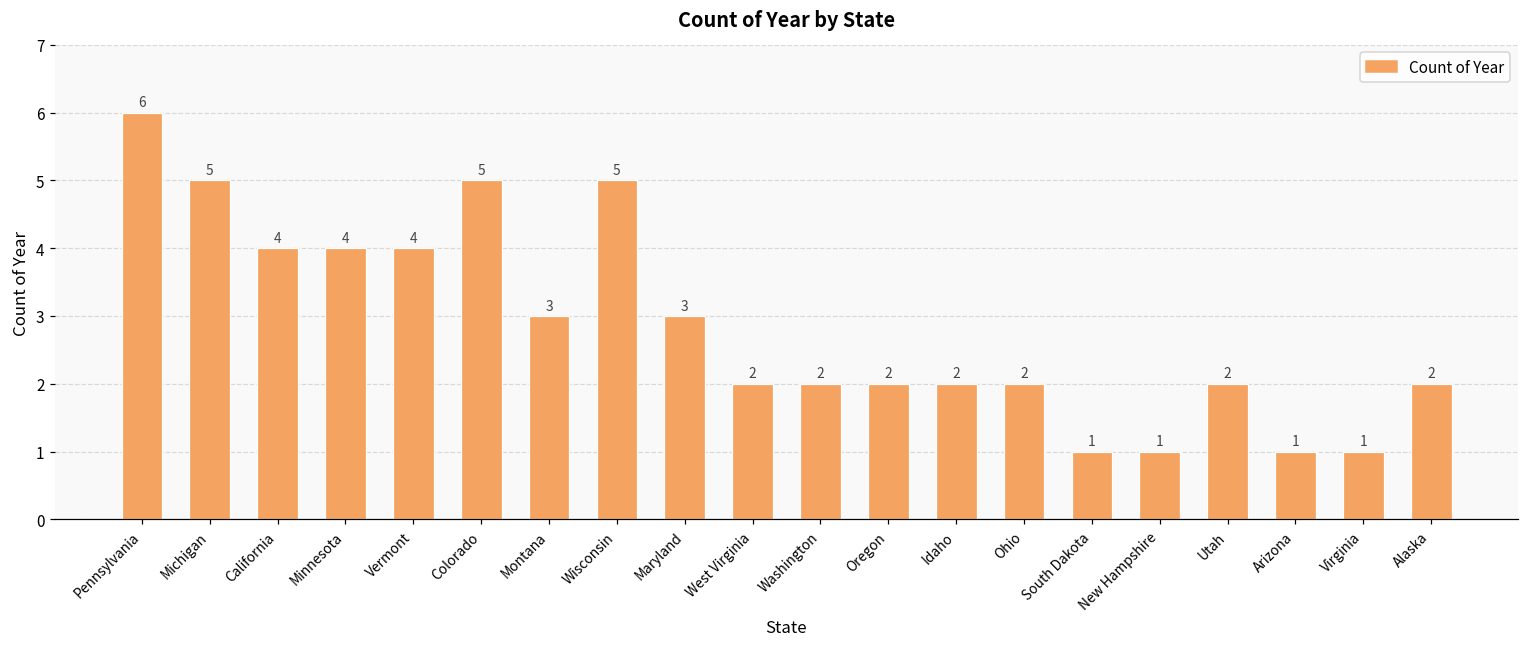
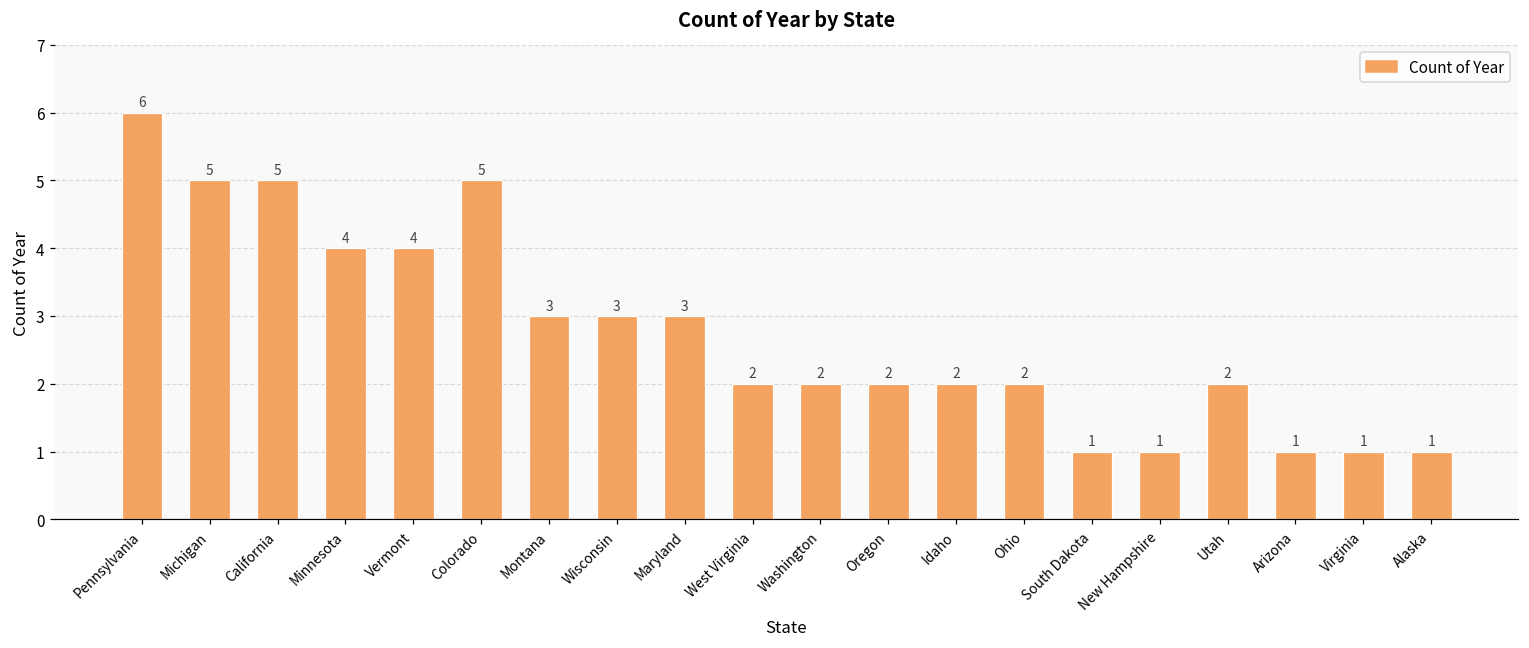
  {
    "Pennsylvania": 6,
    "Michigan": 5,
-   "California": 4,
+   "California": 5,
    "Minnesota": 4,
    "Vermont": 4,
    "Colorado": 5,
    "Montana": 3,
-   "Wisconsin": 5,
+   "Wisconsin": 3,
    "Maryland": 3,
    "West Virginia": 2,
    "Washington": 2,
    "Oregon": 2,
    "Idaho": 2,
    "Ohio": 2,
    "South Dakota": 1,
    "New Hampshire": 1,
    "Utah": 2,
    "Arizona": 1,
    "Virginia": 1,
-   "Alaska": 2
+   "Alaska": 1
  }
